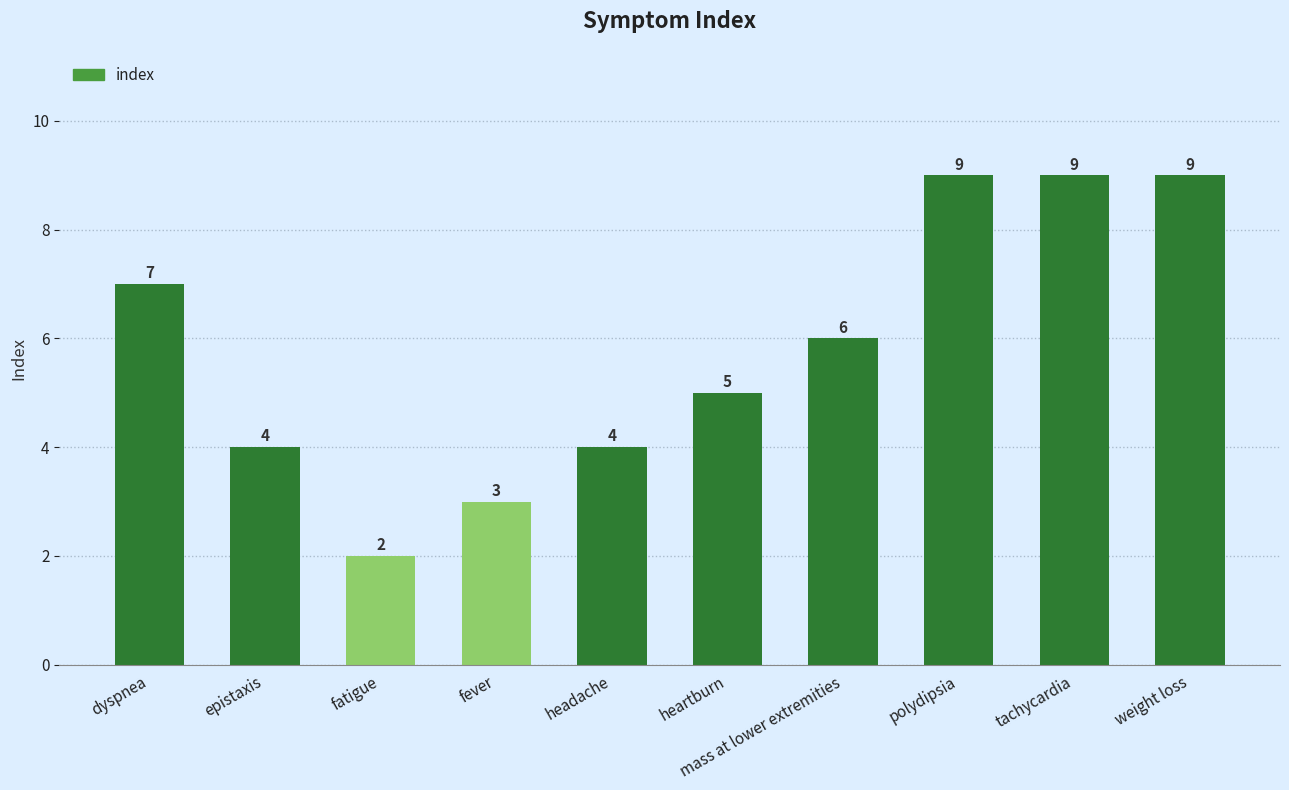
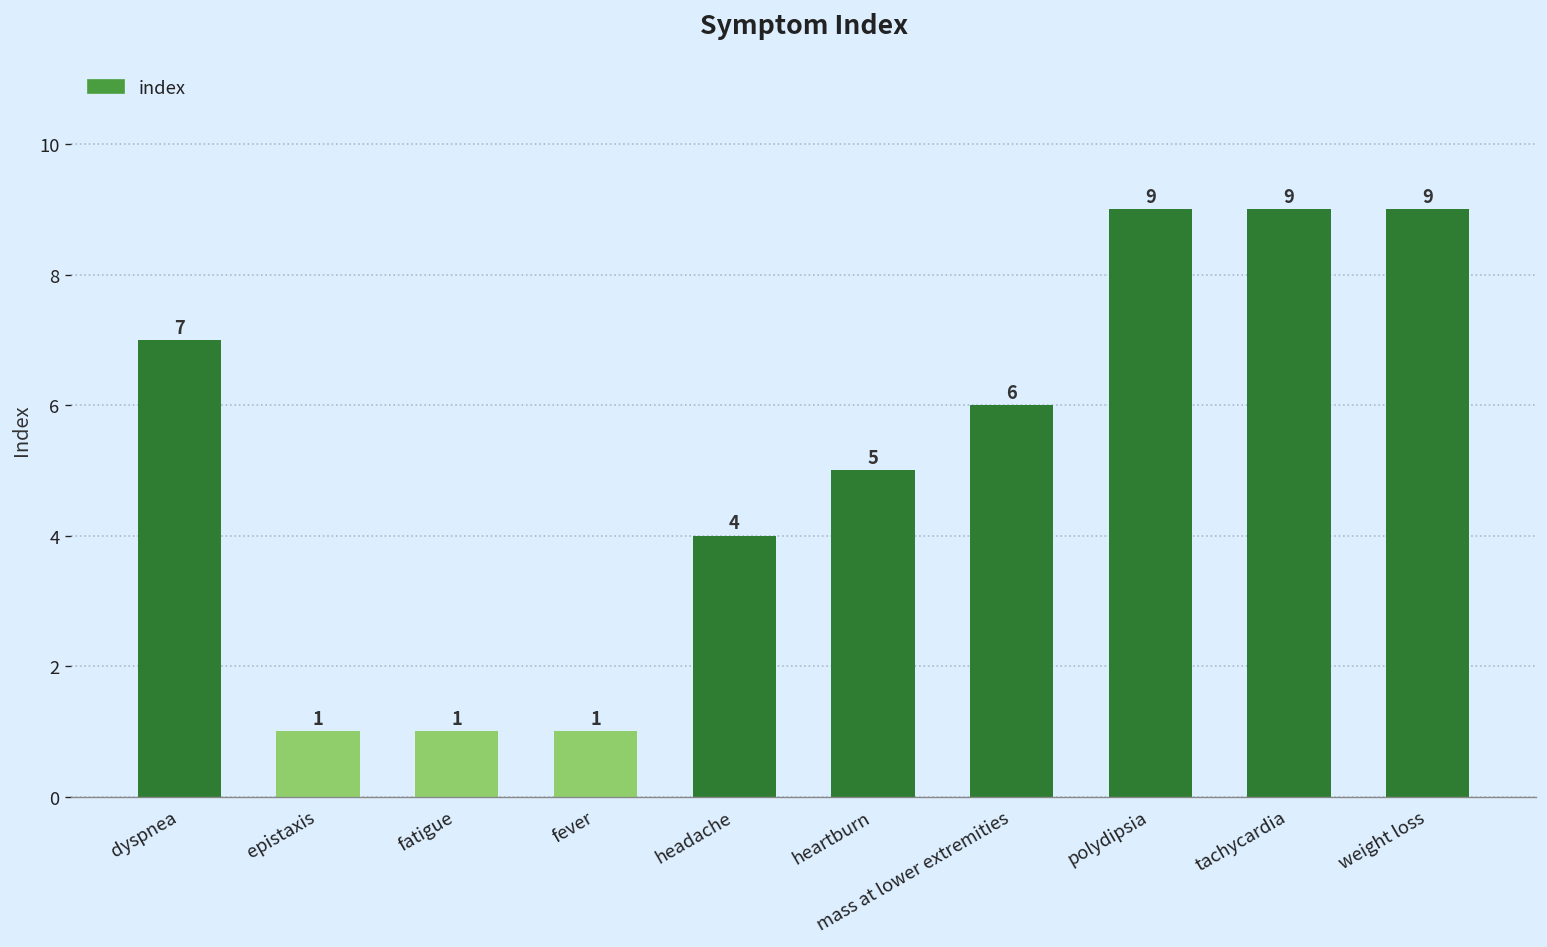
  {
    "dyspnea": 7,
-   "epistaxis": 4,
-   "fatigue": 2,
-   "fever": 3,
+   "epistaxis": 1,
+   "fatigue": 1,
+   "fever": 1,
    "headache": 4,
    "heartburn": 5,
    "mass at lower extremities": 6,
    "polydipsia": 9,
    "tachycardia": 9,
    "weight loss": 9
  }
